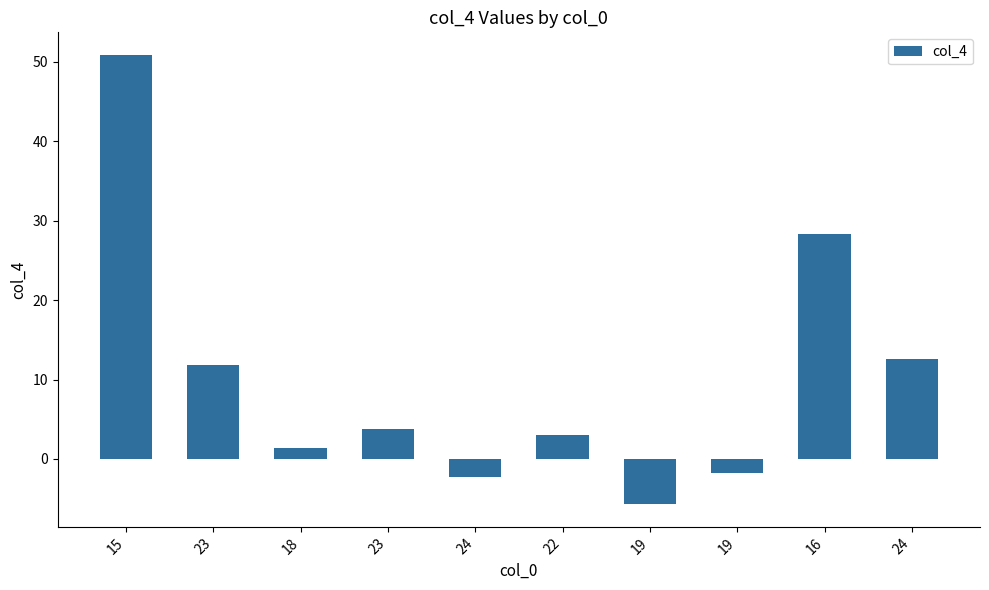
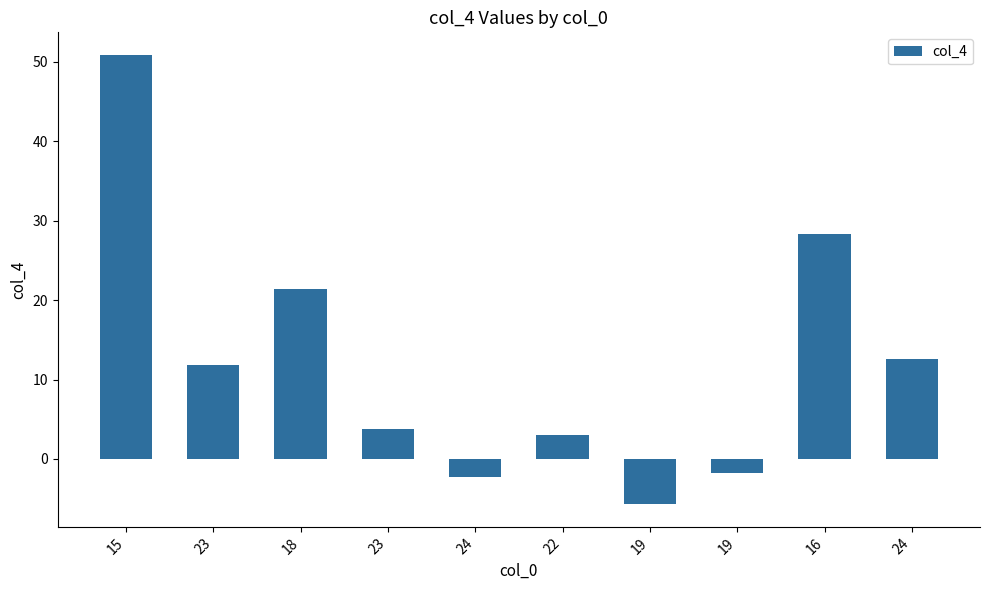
  {
    "15": 51,
-   "18": 1,
+   "18": 21,
    "22": 3,
    "16": 28
  }
